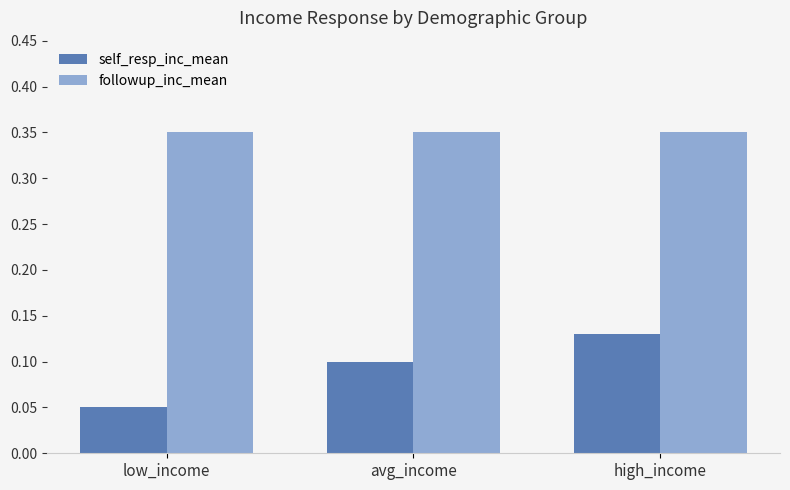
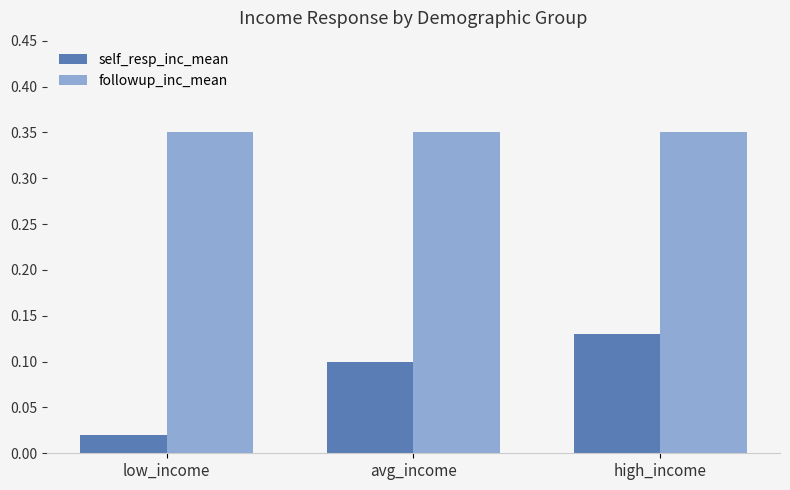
  {
    "self_resp_inc_mean": {
-     "low_income": 0.05,
+     "low_income": 0.02,
      "avg_income": 0.10,
      "high_income": 0.13
    },
    "followup_inc_mean": {
      "low_income": 0.35,
      "avg_income": 0.35,
      "high_income": 0.35
    }
  }
